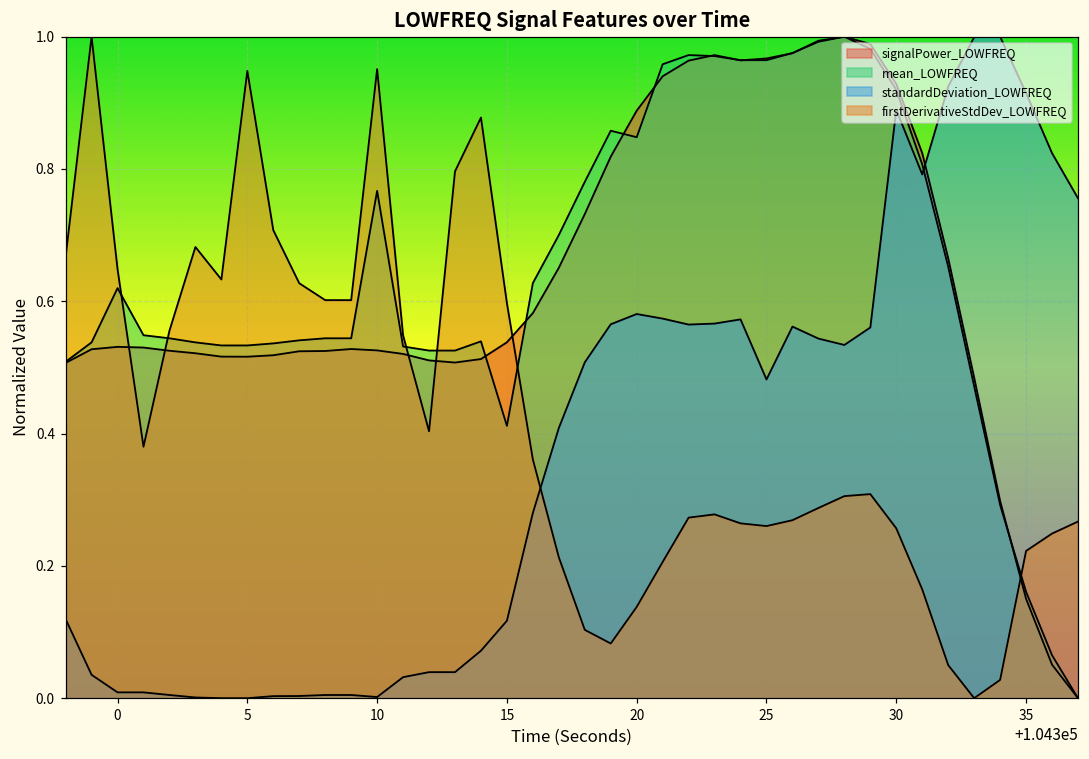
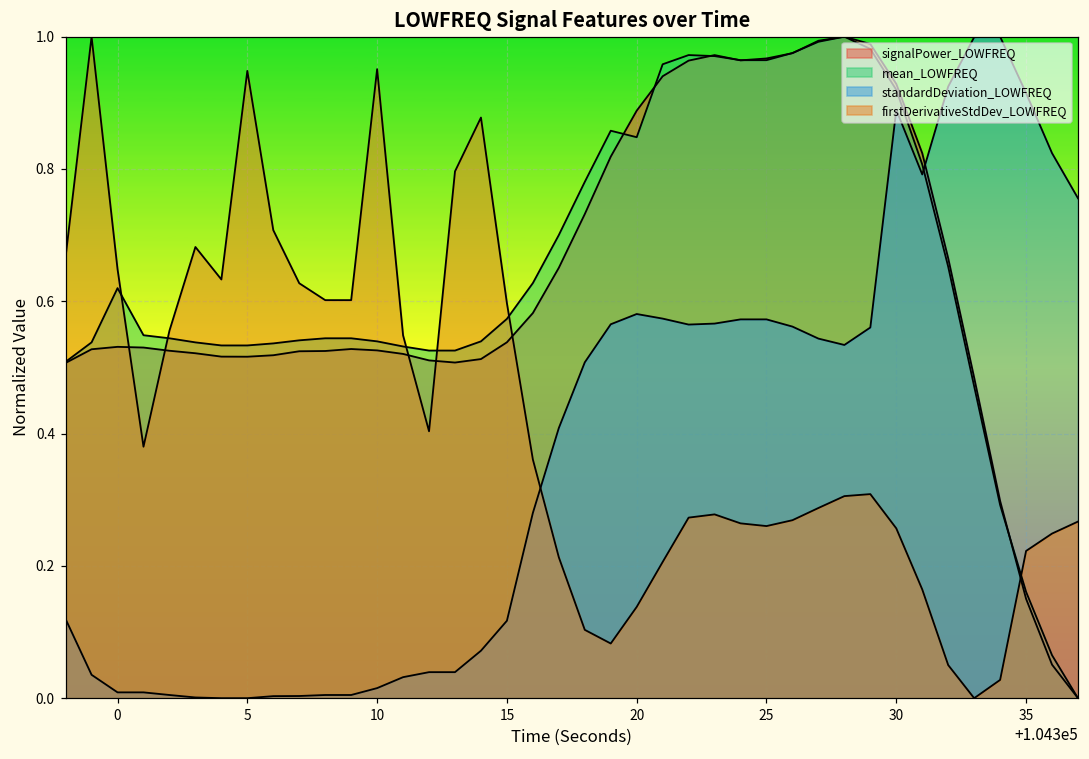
  {
    "mean_LOWFREQ": {
      "0": 0.62,
      "5": 0.53,
-     "10": 0.77,
-     "15": 0.41,
+     "10": 0.54,
+     "15": 0.57,
      "20": 0.85,
      "35": 0.16
    },
    "standardDeviation_LOWFREQ": {
      "0": 0.01,
      "5": 0.00,
-     "10": 0.00,
+     "10": 0.02,
      "15": 0.12,
      "20": 0.58,
-     "25": 0.48
+     "25": 0.57
    }
  }
